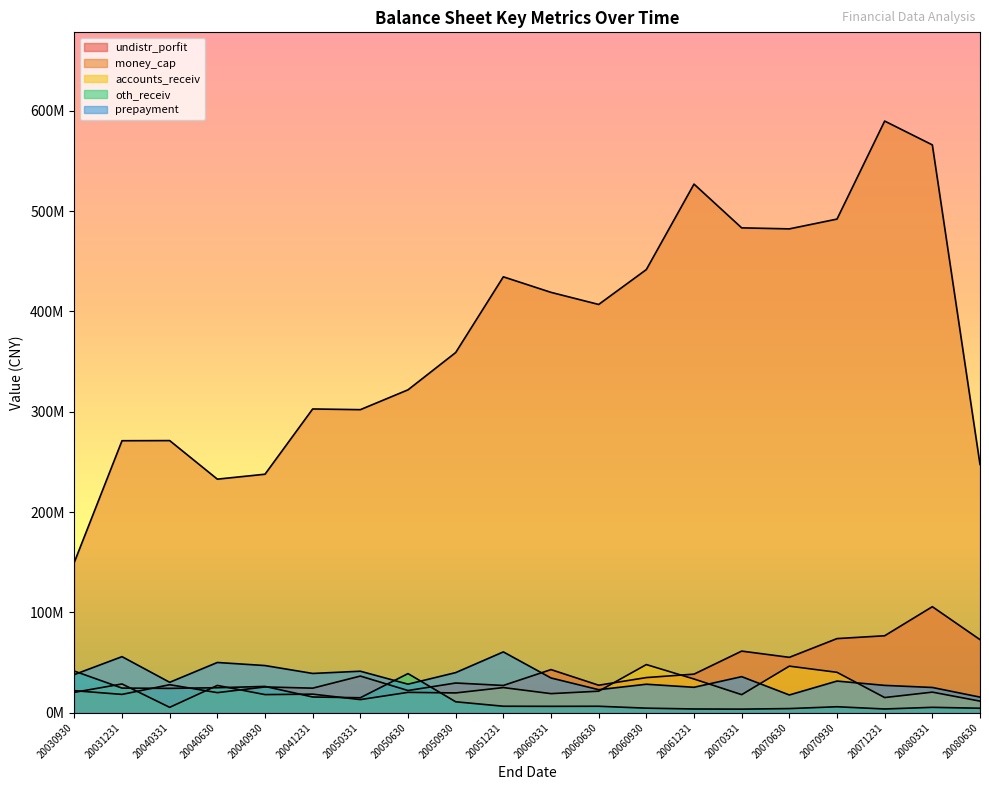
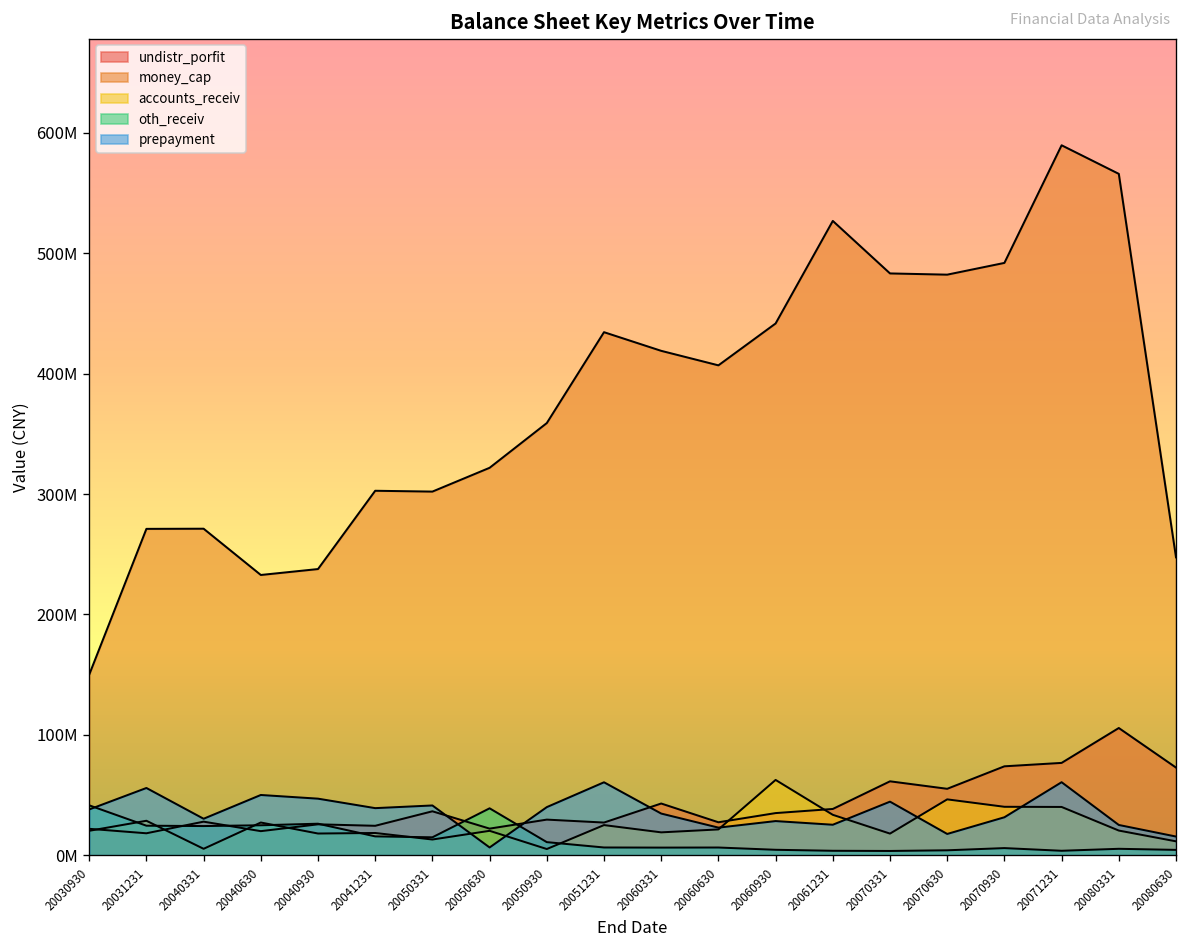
  {
    "accounts_receiv": {
      "20031231": 29000000,
      "20040331": 5000000,
      "20040930": 18000000,
      "20041231": 18000000,
-     "20050930": 20000000,
+     "20050930": 5000000,
      "20060331": 19000000,
-     "20060930": 48000000,
+     "20060930": 62000000,
      "20061231": 34000000,
      "20070331": 18000000,
      "20070630": 46000000,
      "20070930": 40000000,
-     "20071231": 15000000,
+     "20071231": 40000000,
      "20080331": 20000000,
      "20080630": 11000000
    },
    "oth_receiv": {
      "20030930": 41000000,
      "20031231": 24000000,
      "20040331": 24000000,
      "20041231": 16000000,
      "20050630": 39000000,
      "20050930": 11000000,
      "20051231": 6000000,
      "20060331": 6000000,
      "20060630": 6000000,
      "20060930": 4000000,
      "20061231": 4000000,
      "20070331": 3000000,
      "20070630": 4000000,
      "20070930": 6000000,
      "20071231": 4000000,
      "20080331": 5000000,
      "20080630": 4000000
    },
    "prepayment": {
      "20030930": 38000000,
      "20031231": 56000000,
      "20040630": 50000000,
      "20040930": 47000000,
      "20041231": 39000000,
      "20050331": 41000000,
-     "20050630": 28000000,
+     "20050630": 6000000,
      "20050930": 40000000,
      "20051231": 61000000,
      "20060331": 35000000,
      "20060930": 28000000,
      "20061231": 25000000,
-     "20070331": 36000000,
+     "20070331": 44000000,
      "20070630": 18000000,
      "20070930": 31000000,
-     "20071231": 27000000,
+     "20071231": 61000000,
      "20080331": 25000000,
      "20080630": 15000000
    }
  }
